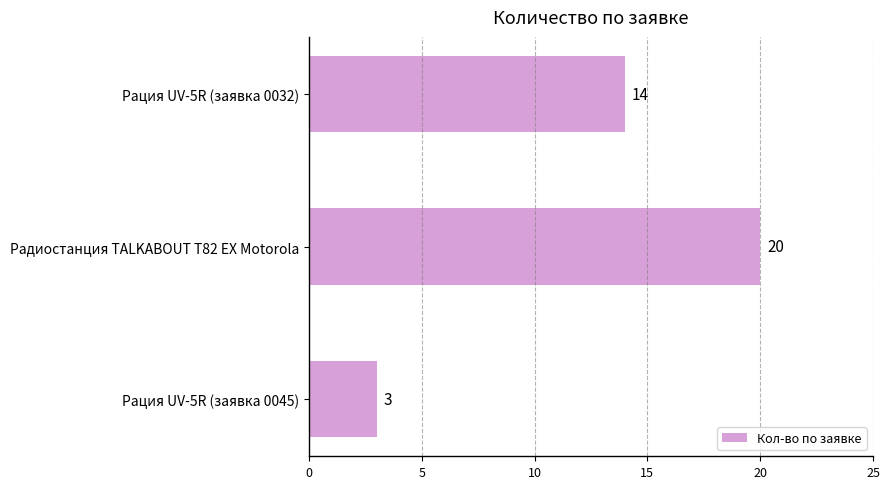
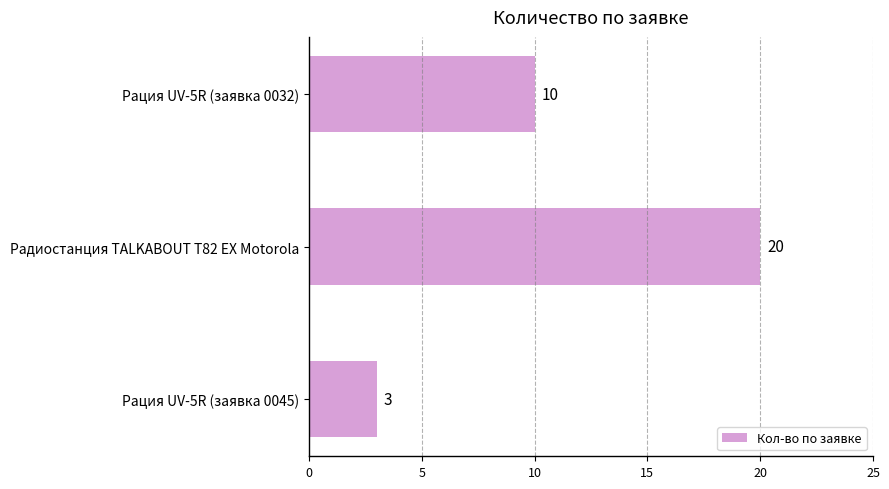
  {
-   "Рация UV-5R (заявка 0032)": 14,
+   "Рация UV-5R (заявка 0032)": 10,
    "Радиостанция TALKABOUT T82 EX Motorola": 20,
    "Рация UV-5R (заявка 0045)": 3
  }
